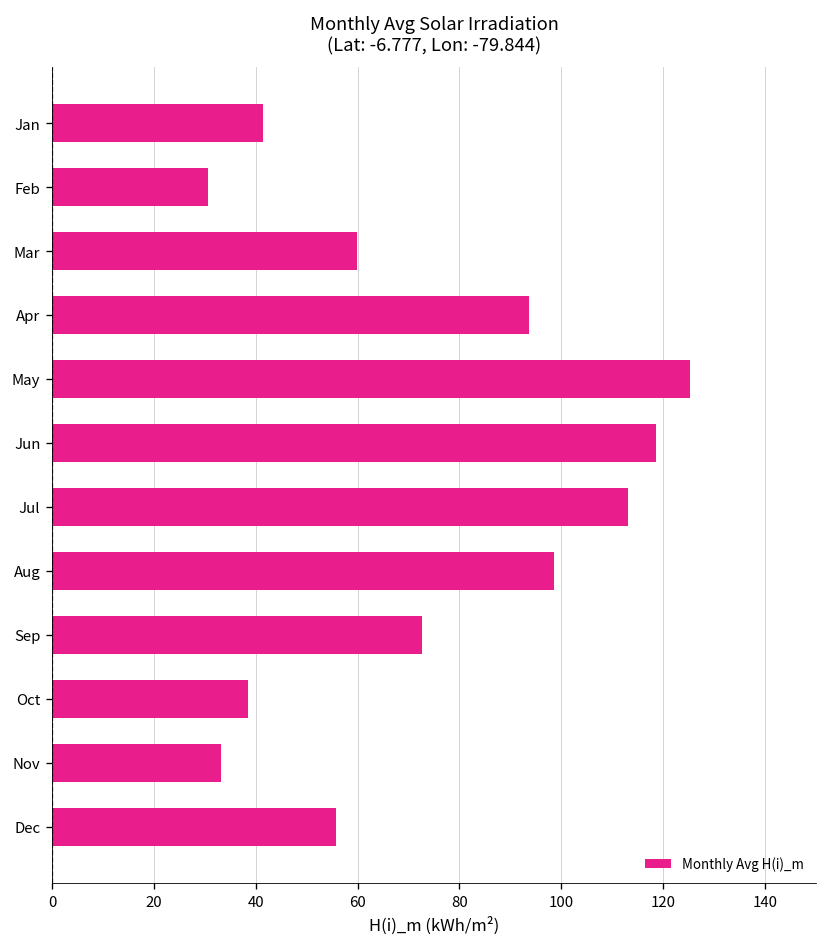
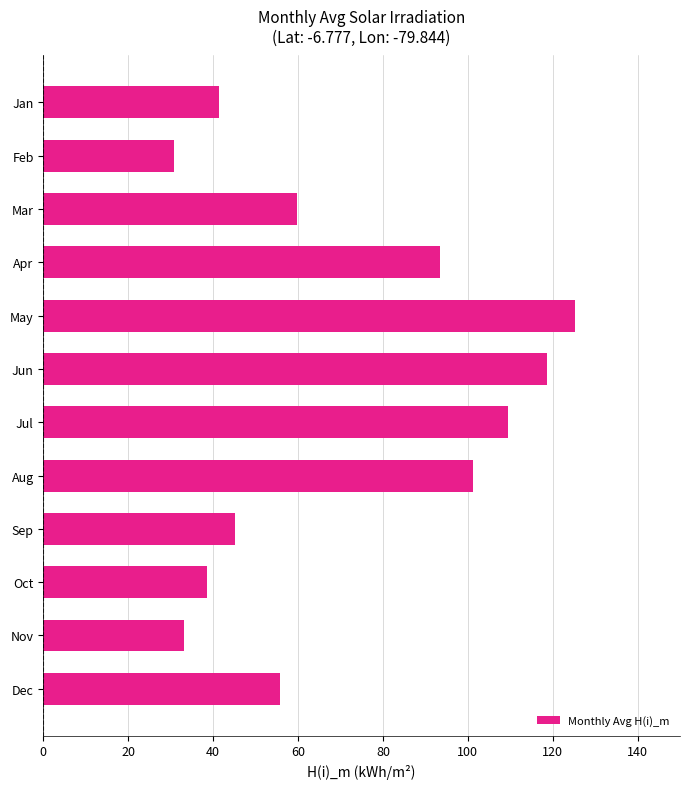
  {
    "Jan": 41,
    "Feb": 31,
    "Mar": 60,
    "Apr": 94,
    "May": 125,
    "Jun": 119,
-   "Jul": 113,
-   "Aug": 99,
-   "Sep": 73,
+   "Jul": 109,
+   "Aug": 101,
+   "Sep": 45,
    "Oct": 39,
    "Nov": 33,
    "Dec": 56
  }
